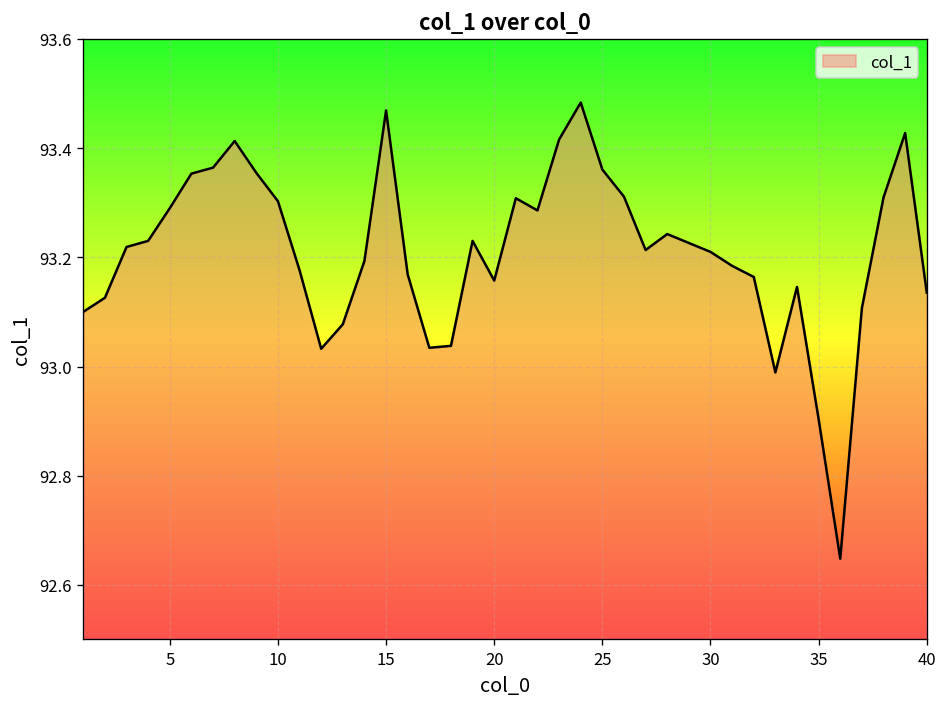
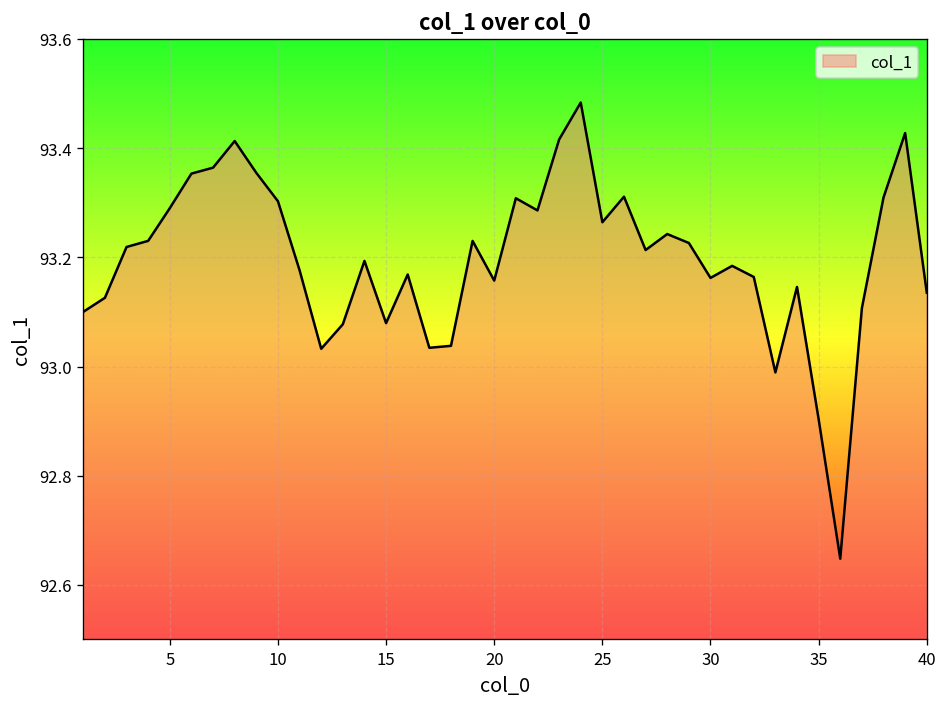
  {
    "5": 93.29,
    "10": 93.30,
-   "15": 93.47,
+   "15": 93.08,
    "20": 93.16,
-   "25": 93.36,
-   "30": 93.21,
+   "25": 93.26,
+   "30": 93.16,
    "35": 92.90,
    "40": 93.14
  }
